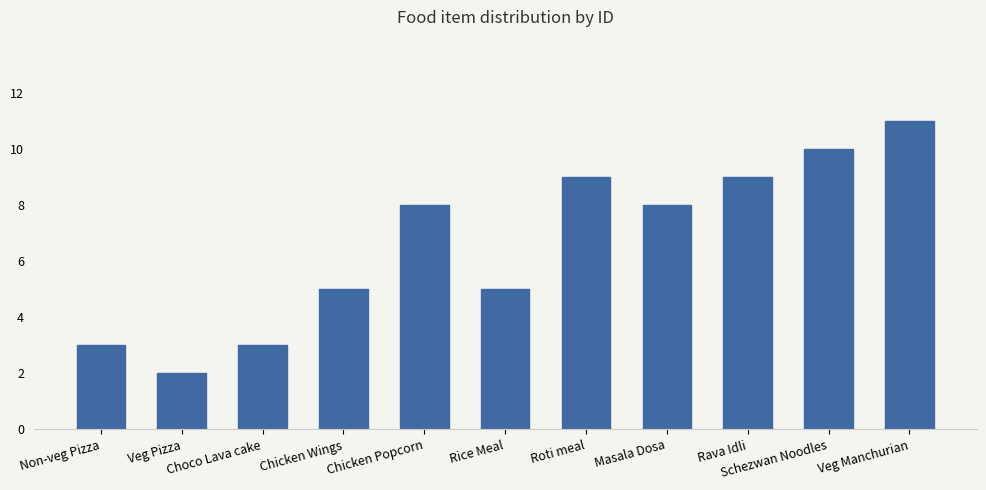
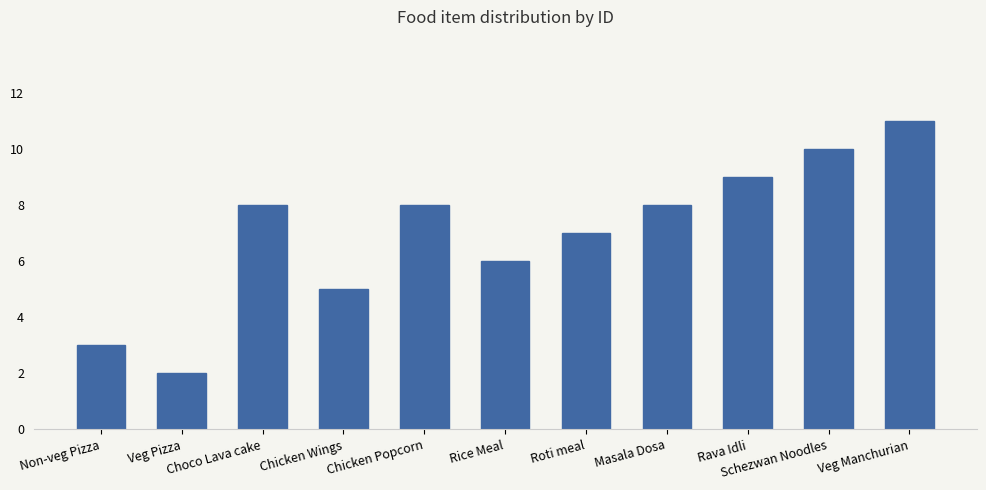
  {
    "Non-veg Pizza": 3,
    "Veg Pizza": 2,
-   "Choco Lava cake": 3,
+   "Choco Lava cake": 8,
    "Chicken Wings": 5,
    "Chicken Popcorn": 8,
-   "Rice Meal": 5,
-   "Roti meal": 9,
+   "Rice Meal": 6,
+   "Roti meal": 7,
    "Masala Dosa": 8,
    "Rava Idli": 9,
    "Schezwan Noodles": 10,
    "Veg Manchurian": 11
  }
